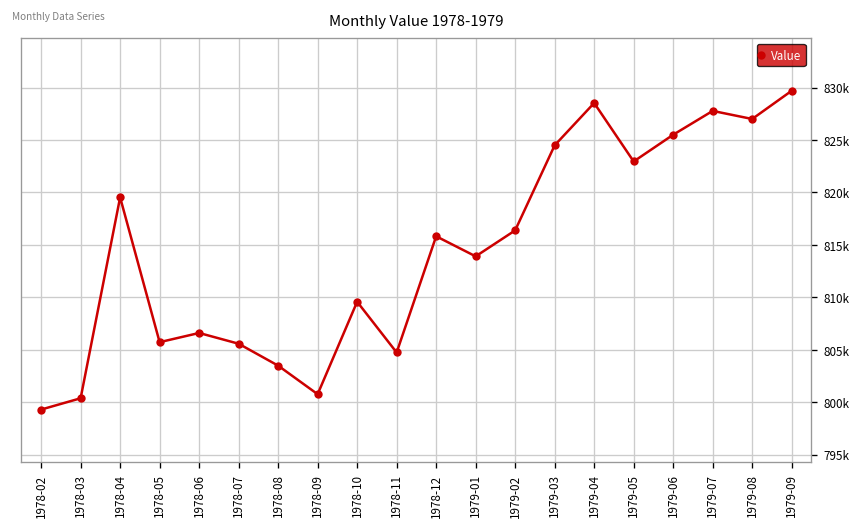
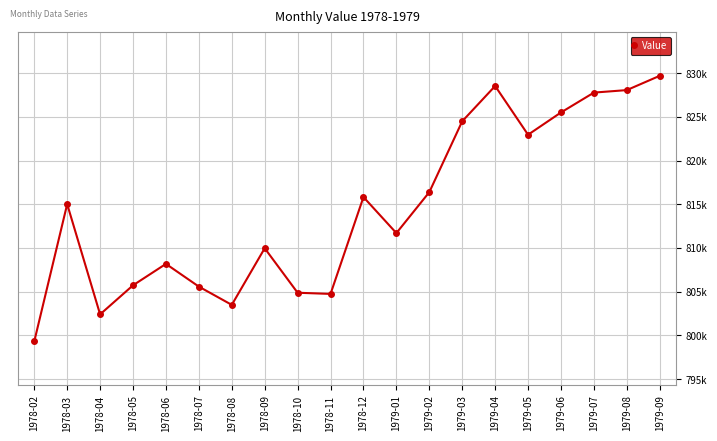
  {
    "1978-02": 799000,
-   "1978-03": 800000,
-   "1978-04": 820000,
+   "1978-03": 815000,
+   "1978-04": 802000,
    "1978-05": 806000,
-   "1978-06": 807000,
+   "1978-06": 808000,
    "1978-07": 806000,
    "1978-08": 803000,
-   "1978-09": 801000,
-   "1978-10": 810000,
+   "1978-09": 810000,
+   "1978-10": 805000,
    "1978-11": 805000,
    "1978-12": 816000,
-   "1979-01": 814000,
+   "1979-01": 812000,
    "1979-02": 816000,
    "1979-03": 824000,
    "1979-04": 829000,
    "1979-05": 823000,
    "1979-06": 826000,
    "1979-07": 828000,
-   "1979-08": 827000,
+   "1979-08": 828000,
    "1979-09": 830000
  }
